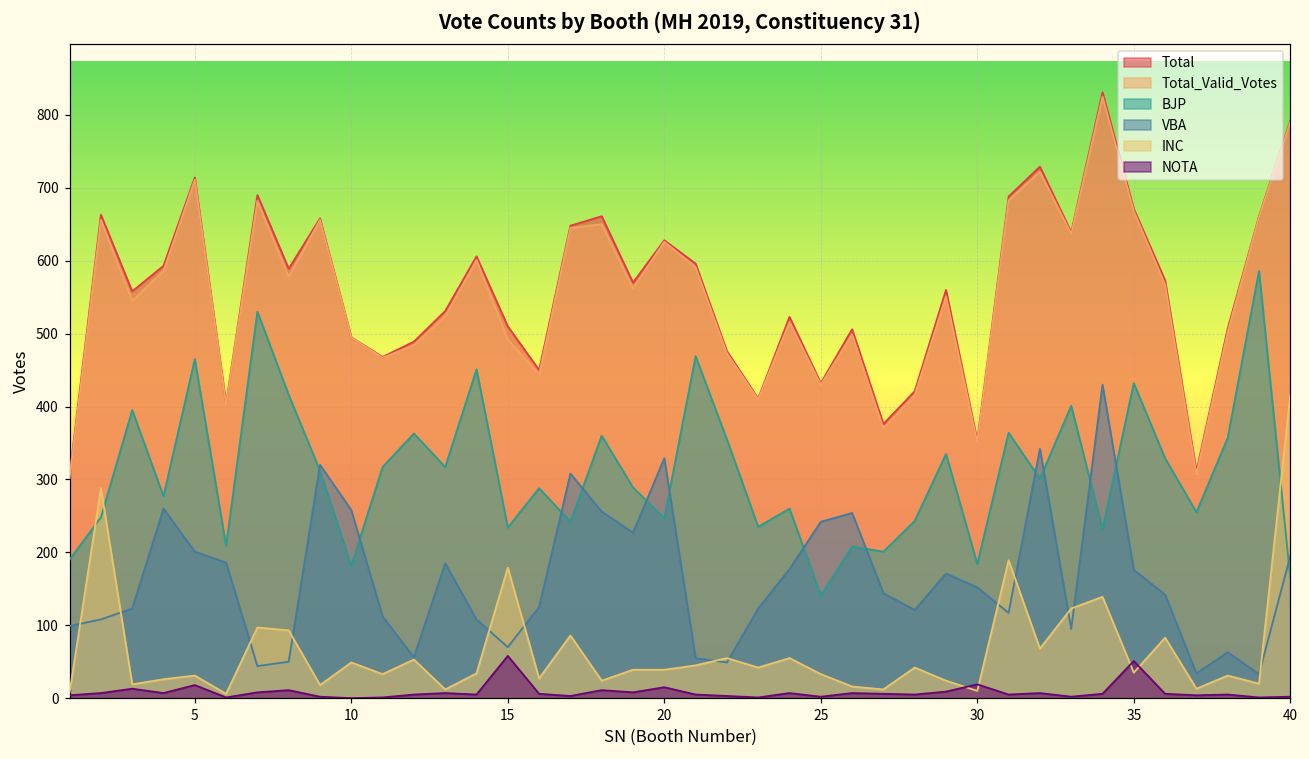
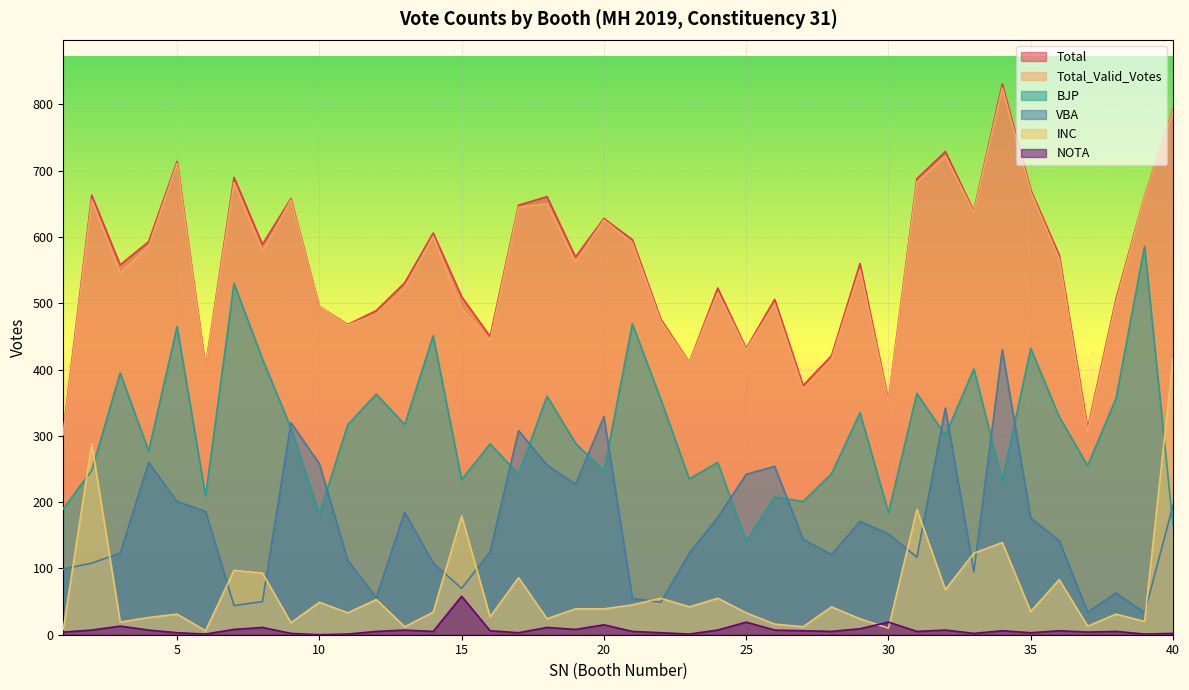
  {
    "Total": {
      "15": 510
    },
    "NOTA": {
-     "5": 20,
+     "5": 0,
      "10": 0,
      "15": 60,
      "20": 20,
-     "25": 0,
+     "25": 20,
      "30": 20,
-     "35": 50,
+     "35": 0,
      "40": 0
    }
  }
